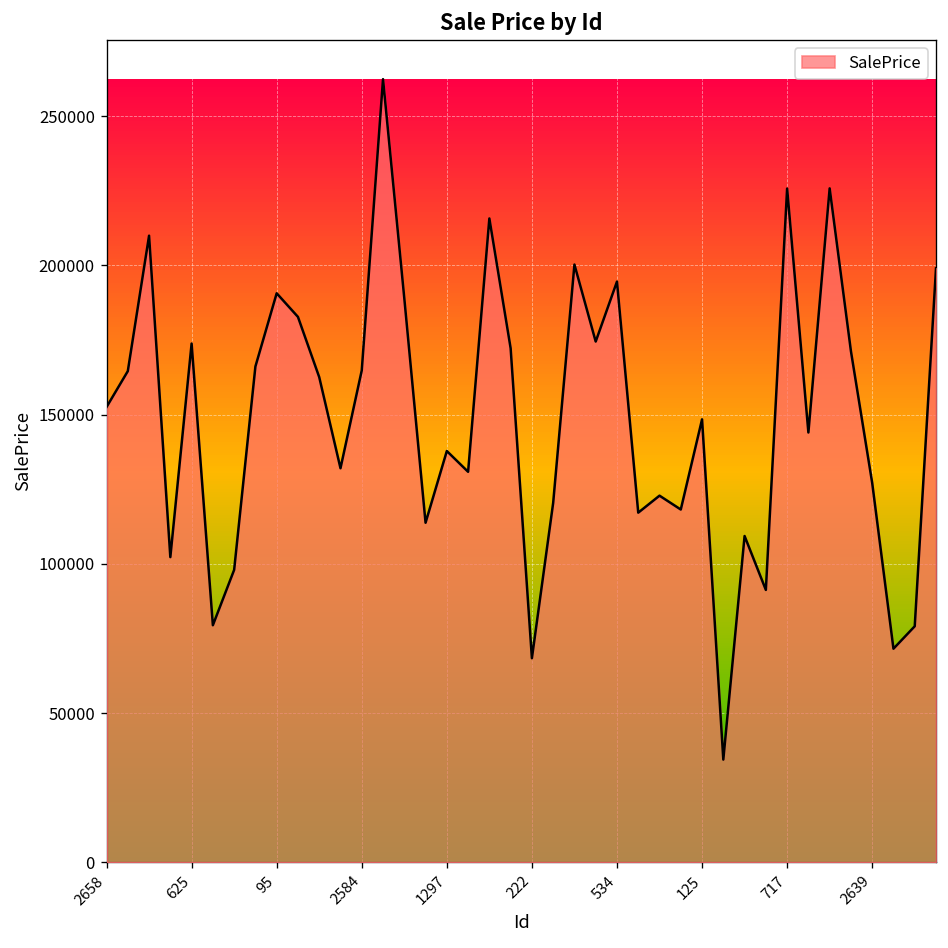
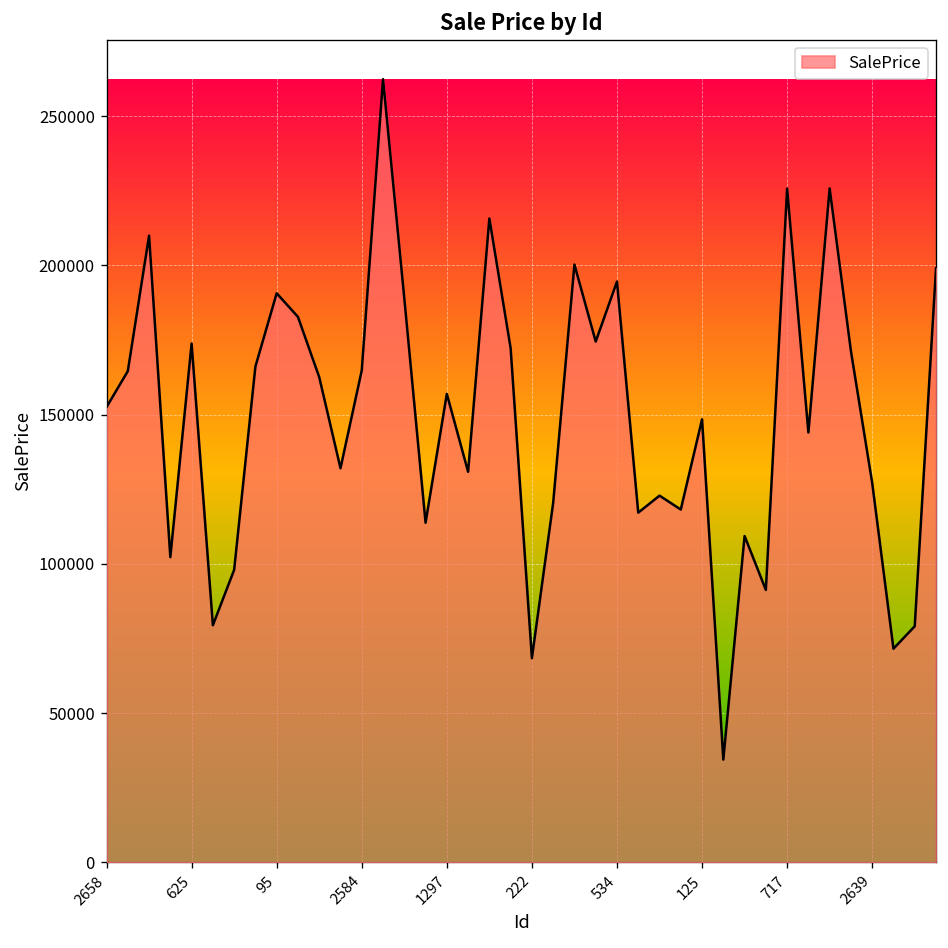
  {
    "2658": 153000,
    "625": 174000,
    "95": 191000,
    "2584": 165000,
-   "1297": 138000,
+   "1297": 157000,
    "222": 68000,
    "534": 195000,
    "125": 148000,
    "717": 226000,
    "2639": 127000
  }
